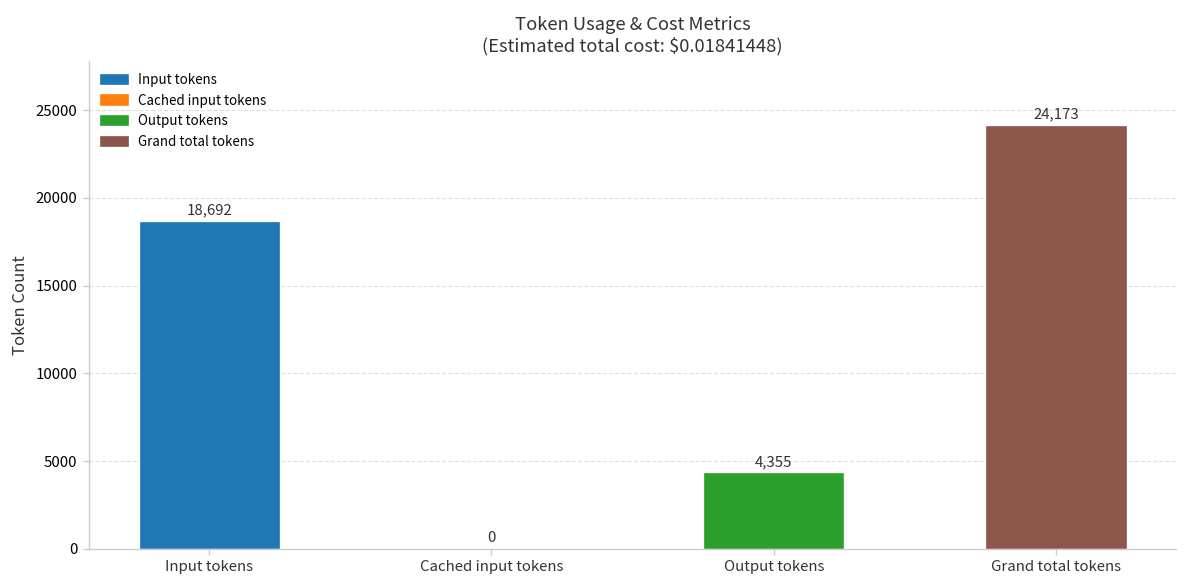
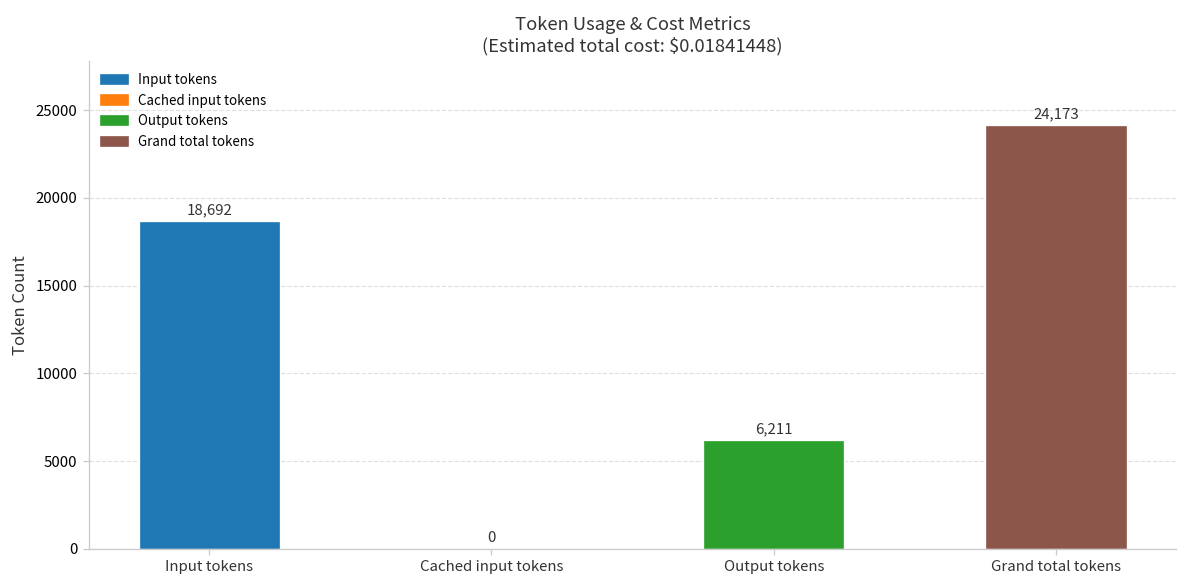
  {
    "Input tokens": "18,692",
    "Cached input tokens": "0",
-   "Output tokens": "4,355",
+   "Output tokens": "6,211",
    "Grand total tokens": "24,173"
  }
